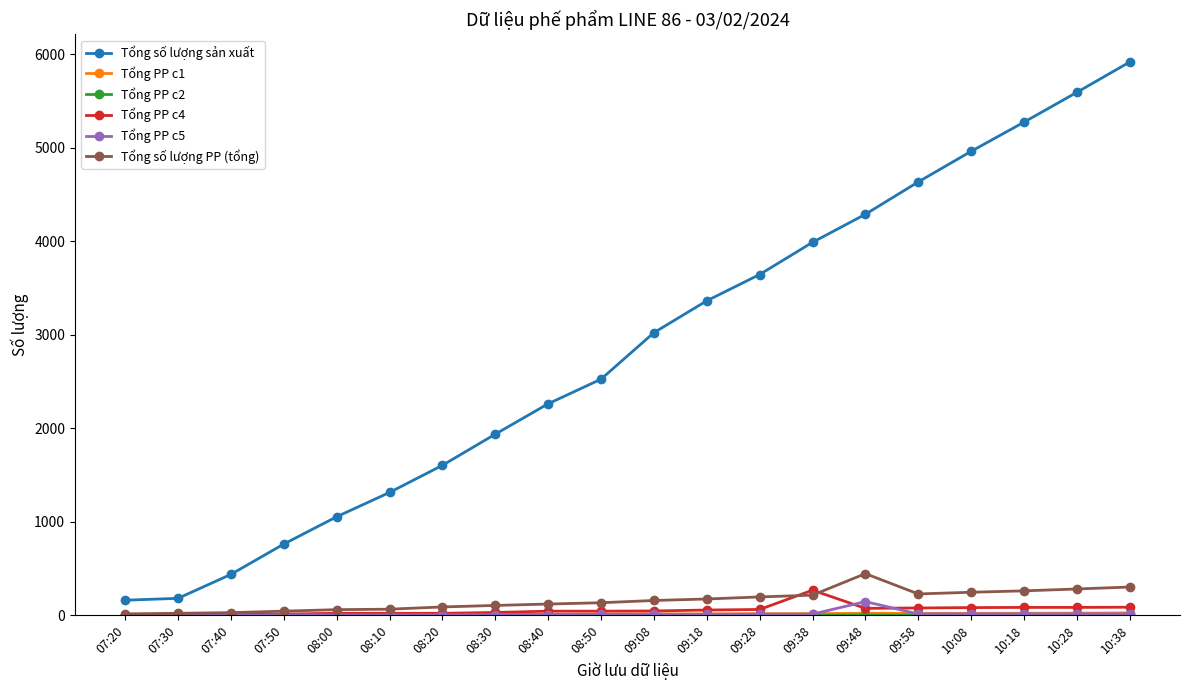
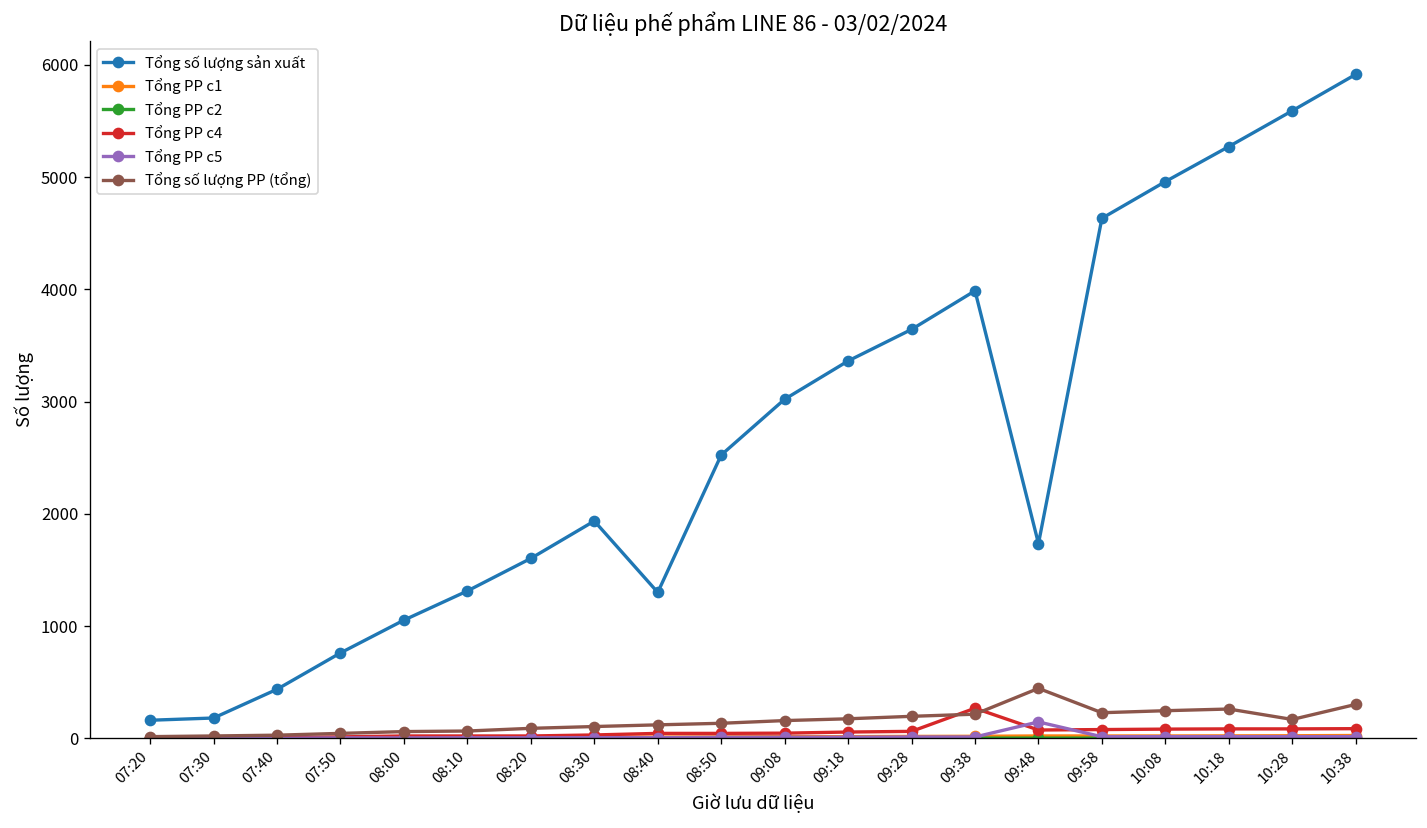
  {
    "Tổng số lượng sản xuất": {
      "07:20": 200,
      "07:30": 200,
      "07:40": 400,
      "07:50": 800,
      "08:00": 1100,
      "08:10": 1300,
      "08:20": 1600,
      "08:30": 1900,
-     "08:40": 2300,
+     "08:40": 1300,
      "08:50": 2500,
      "09:08": 3000,
      "09:18": 3400,
      "09:28": 3600,
      "09:38": 4000,
-     "09:48": 4300,
+     "09:48": 1700,
      "09:58": 4600,
      "10:08": 5000,
      "10:18": 5300,
      "10:28": 5600,
      "10:38": 5900
    },
    "Tổng PP c4": {
      "08:40": 0,
      "08:50": 0,
      "09:08": 0,
      "09:18": 100,
      "09:28": 100,
      "09:38": 300,
      "09:48": 100,
      "09:58": 100,
      "10:08": 100,
      "10:18": 100,
      "10:28": 100,
      "10:38": 100
    },
    "Tổng PP c5": {
      "09:48": 100
    },
    "Tổng số lượng PP (tổng)": {
      "07:50": 0,
      "08:00": 100,
      "08:10": 100,
      "08:20": 100,
      "08:30": 100,
      "08:40": 100,
      "08:50": 100,
      "09:08": 200,
      "09:18": 200,
      "09:28": 200,
      "09:38": 200,
      "09:48": 400,
      "09:58": 200,
      "10:08": 200,
      "10:18": 300,
-     "10:28": 300,
+     "10:28": 200,
      "10:38": 300
    }
  }
